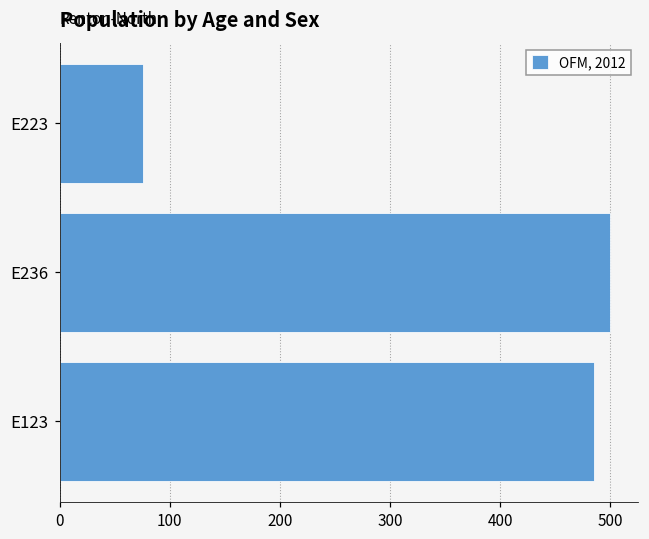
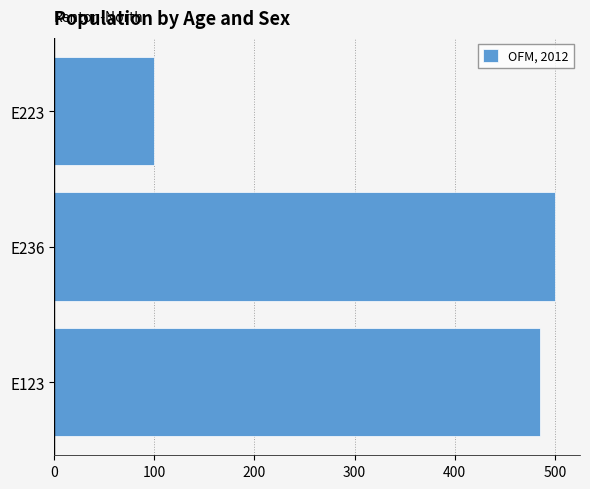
  {
-   "E223": 76,
+   "E223": 100,
    "E236": 500,
    "E123": 485
  }
